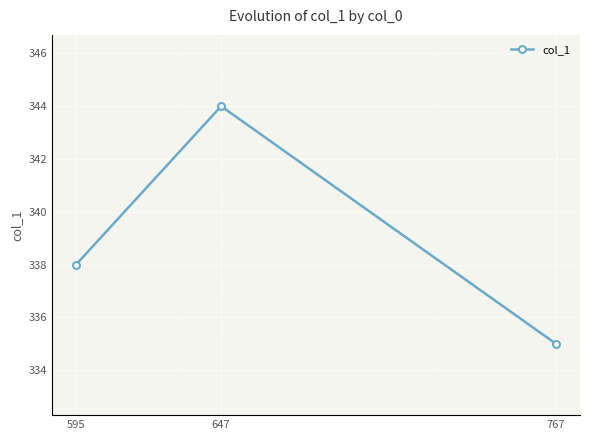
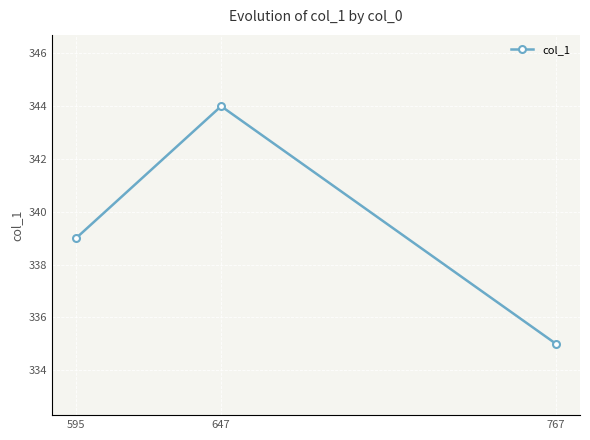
  {
-   "595": 338,
+   "595": 339,
    "647": 344,
    "767": 335
  }
